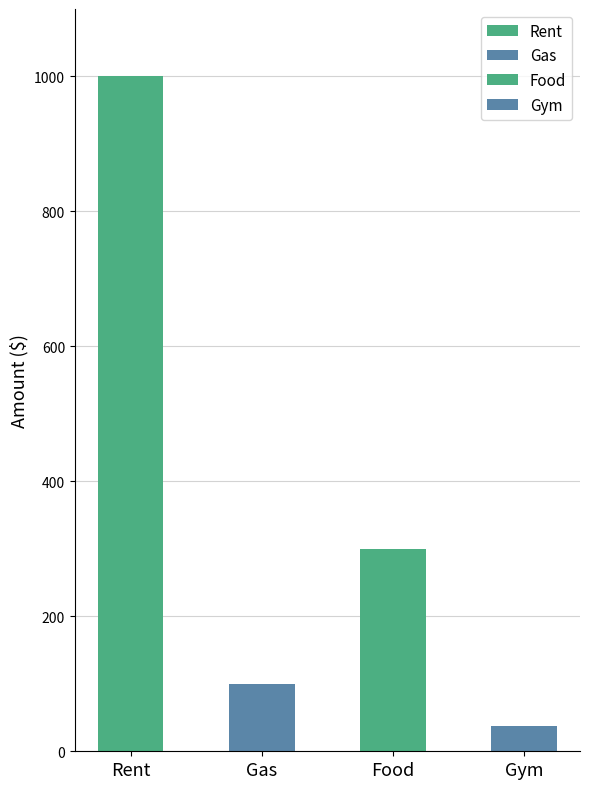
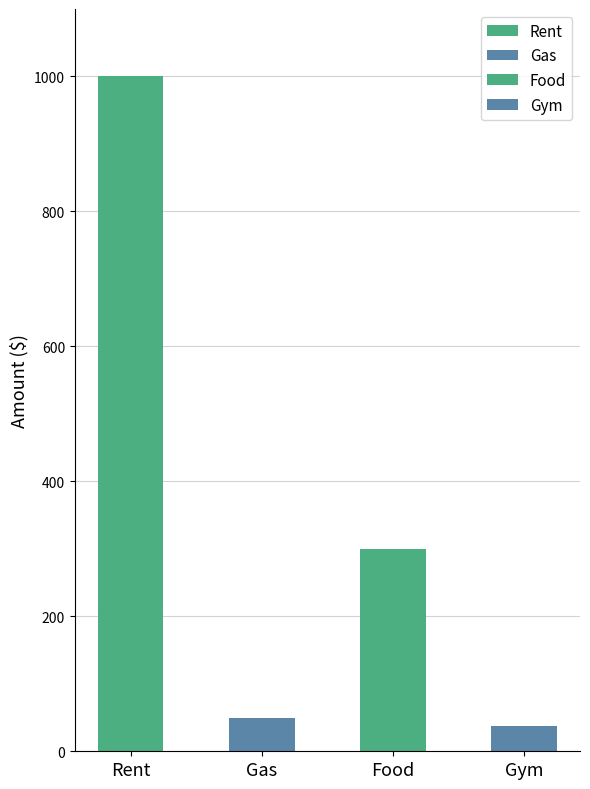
  {
    "Rent": 1000,
-   "Gas": 100,
+   "Gas": 50,
    "Food": 300,
    "Gym": 40
  }
